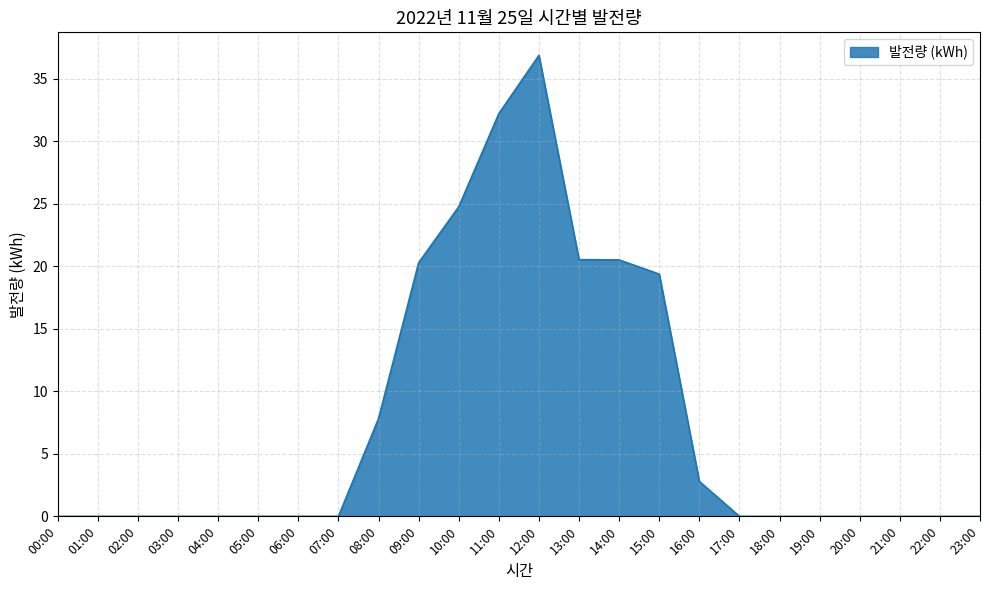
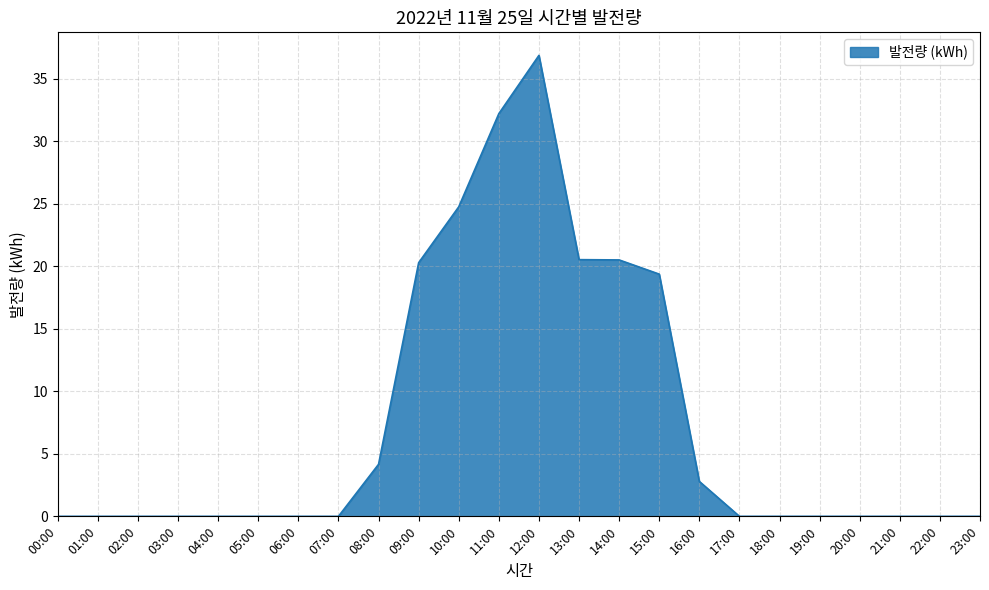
  {
    "00:00": 0.0,
    "01:00": 0.0,
    "02:00": 0.0,
    "03:00": 0.0,
    "04:00": 0.0,
    "05:00": 0.0,
    "06:00": 0.0,
    "07:00": 0.0,
-   "08:00": 7.8,
+   "08:00": 4.2,
    "09:00": 20.3,
    "10:00": 24.8,
    "11:00": 32.2,
    "12:00": 36.9,
    "13:00": 20.5,
    "14:00": 20.5,
    "15:00": 19.4,
    "16:00": 2.8,
    "17:00": 0.0,
    "18:00": 0.0,
    "19:00": 0.0,
    "20:00": 0.0,
    "21:00": 0.0,
    "22:00": 0.0,
    "23:00": 0.0
  }
